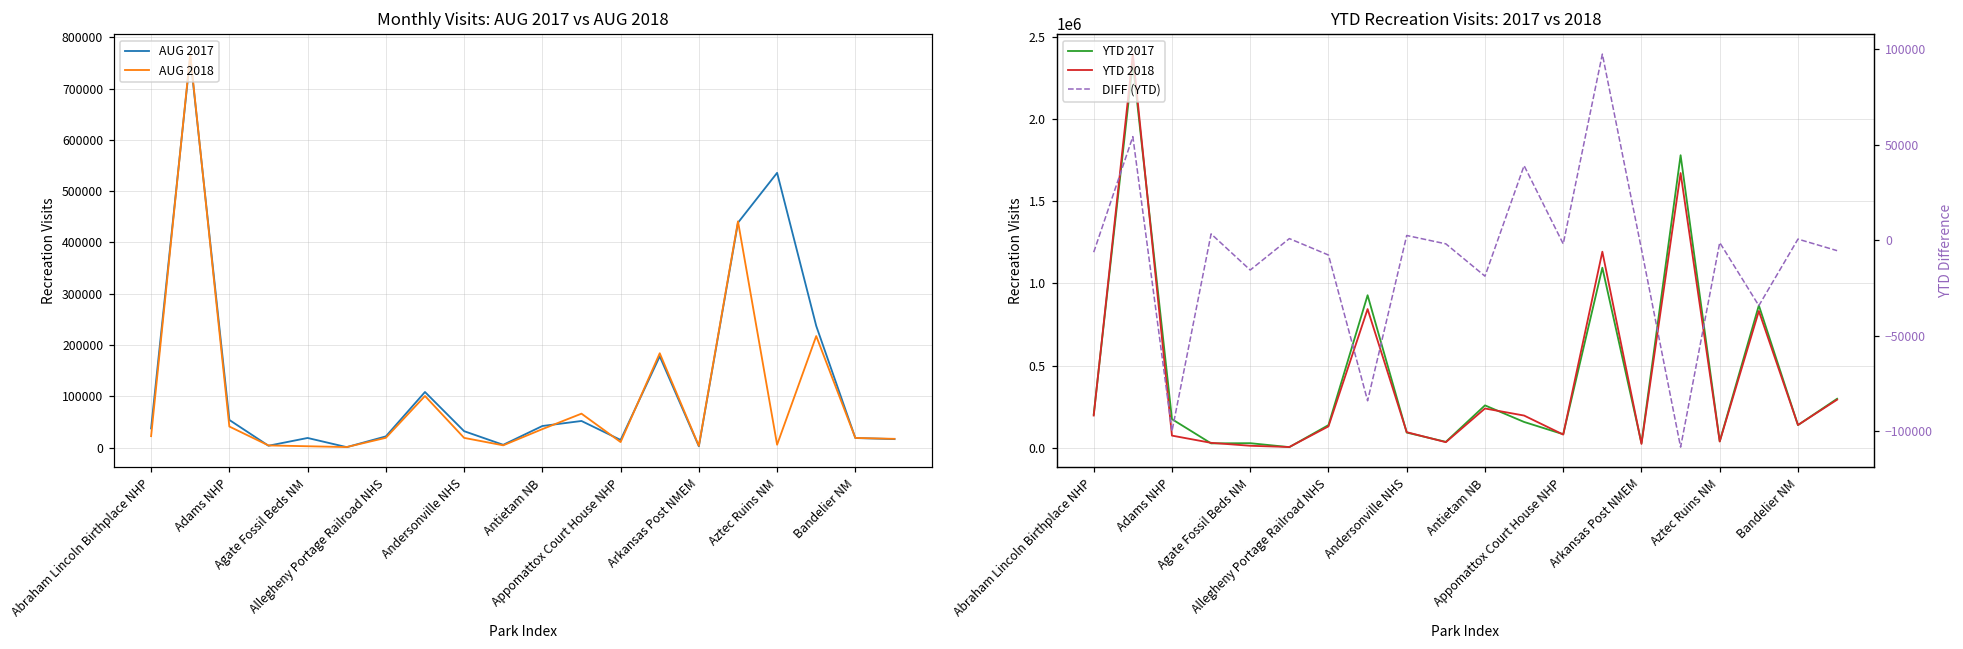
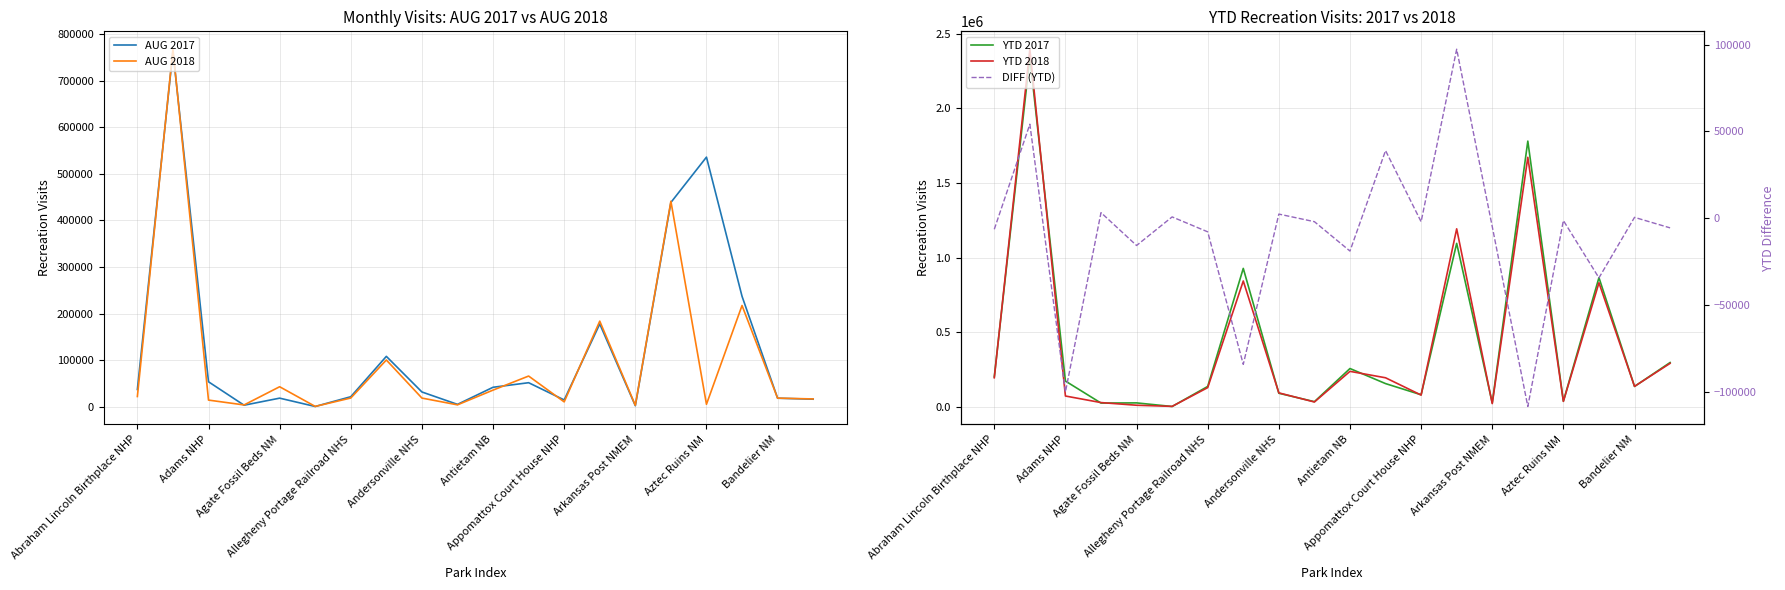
  {
    "Monthly Visits: AUG 2017 vs AUG 2018": {
      "AUG 2017": {
        "Abraham Lincoln Birthplace NHP": 40000,
        "Adams NHP": 50000,
        "Agate Fossil Beds NM": 20000,
        "Andersonville NHS": 30000,
        "Antietam NB": 40000,
        "Aztec Ruins NM": 540000
      },
      "AUG 2018": {
        "Abraham Lincoln Birthplace NHP": 20000,
-       "Adams NHP": 40000,
-       "Agate Fossil Beds NM": 0,
+       "Adams NHP": 10000,
+       "Agate Fossil Beds NM": 40000,
        "Andersonville NHS": 20000,
        "Antietam NB": 40000,
        "Aztec Ruins NM": 10000
      }
    }
  }
